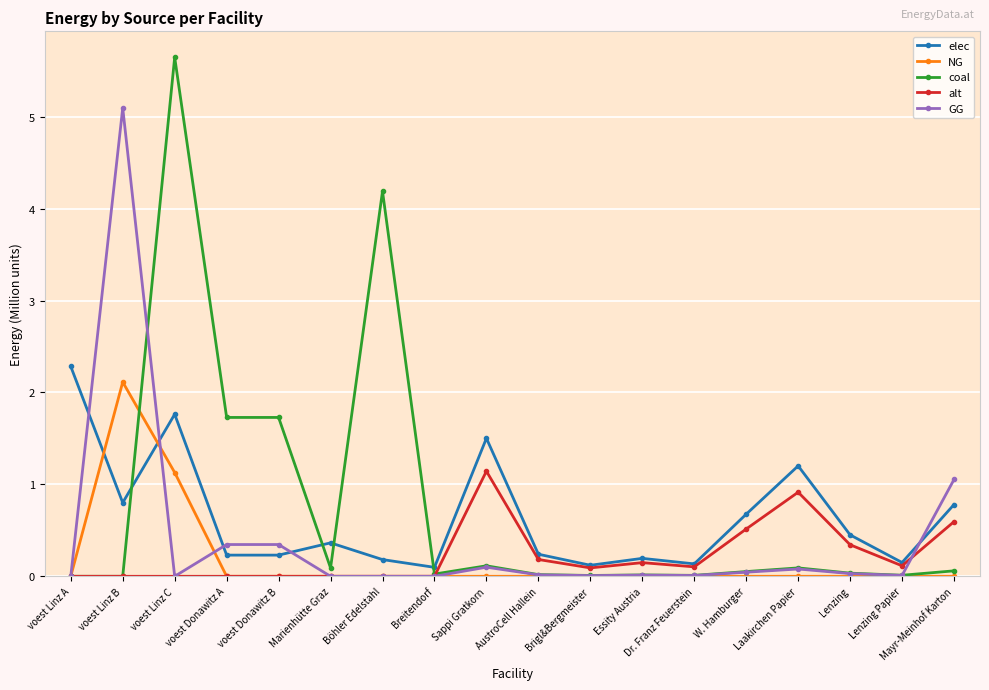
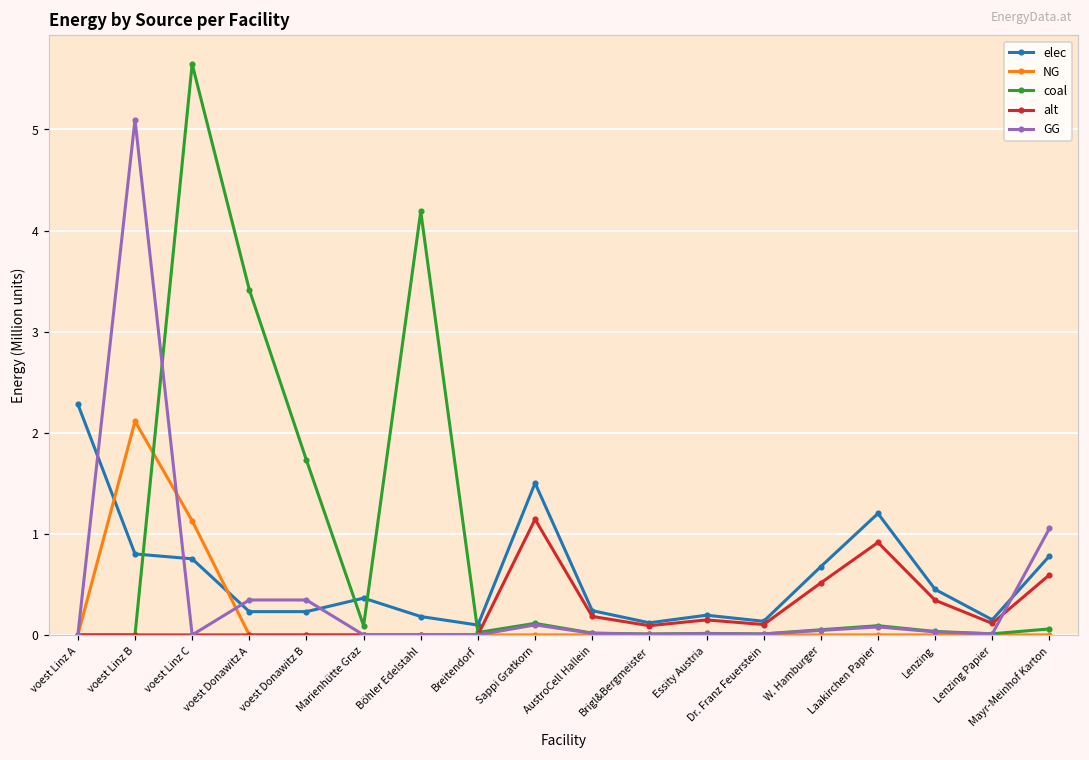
  {
    "elec": {
      "voest Linz A": 2.3,
      "voest Linz B": 0.8,
-     "voest Linz C": 1.8,
+     "voest Linz C": 0.8,
      "voest Donawitz A": 0.2,
      "voest Donawitz B": 0.2,
      "Marienhütte Graz": 0.4,
      "Böhler Edelstahl": 0.2,
      "Breitendorf": 0.1,
      "Sappi Gratkorn": 1.5,
      "AustroCell Hallein": 0.2,
      "Brigl&Bergmeister": 0.1,
      "Essity Austria": 0.2,
      "Dr. Franz Feuerstein": 0.1,
      "W. Hamburger": 0.7,
      "Laakirchen Papier": 1.2,
      "Lenzing": 0.5,
      "Lenzing Papier": 0.2,
      "Mayr-Meinhof Karton": 0.8
    },
    "NG": {
      "voest Linz B": 2.1,
      "voest Linz C": 1.1,
      "Sappi Gratkorn": 0.0,
      "W. Hamburger": 0.0,
      "Laakirchen Papier": 0.0,
      "Lenzing": 0.0,
      "Mayr-Meinhof Karton": 0.0
    },
    "coal": {
      "voest Linz C": 5.6,
-     "voest Donawitz A": 1.7,
+     "voest Donawitz A": 3.4,
      "voest Donawitz B": 1.7,
      "Marienhütte Graz": 0.1,
      "Böhler Edelstahl": 4.2,
      "Mayr-Meinhof Karton": 0.1
    },
    "alt": {
      "Sappi Gratkorn": 1.1,
      "AustroCell Hallein": 0.2,
      "Brigl&Bergmeister": 0.1,
      "Essity Austria": 0.1,
      "Dr. Franz Feuerstein": 0.1,
      "W. Hamburger": 0.5,
      "Laakirchen Papier": 0.9,
      "Lenzing": 0.3,
      "Lenzing Papier": 0.1,
      "Mayr-Meinhof Karton": 0.6
    },
    "GG": {
      "voest Linz B": 5.1,
      "voest Donawitz A": 0.3,
      "voest Donawitz B": 0.3,
      "Mayr-Meinhof Karton": 1.1
    }
  }
